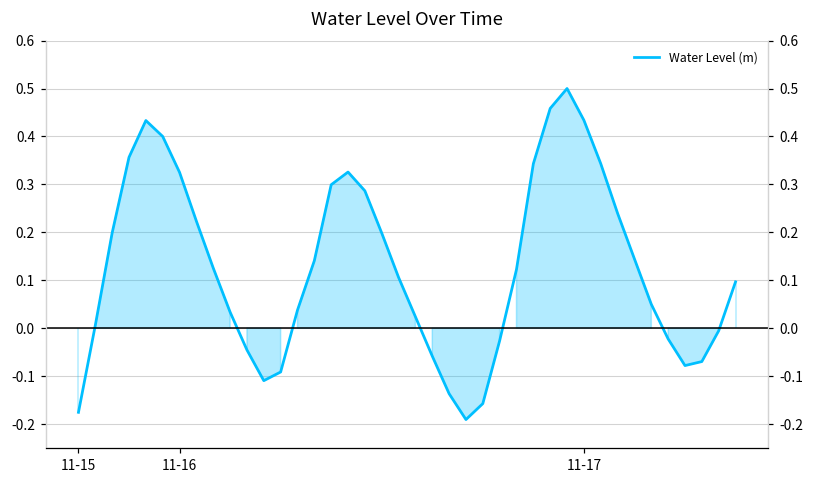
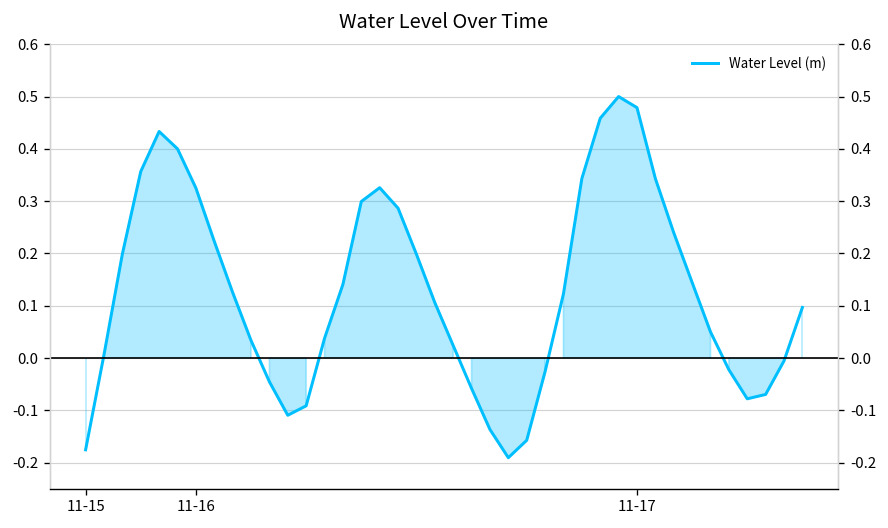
  {
    "11-15": -0.18,
    "11-16": 0.33,
-   "11-17": 0.43
+   "11-17": 0.48
  }
